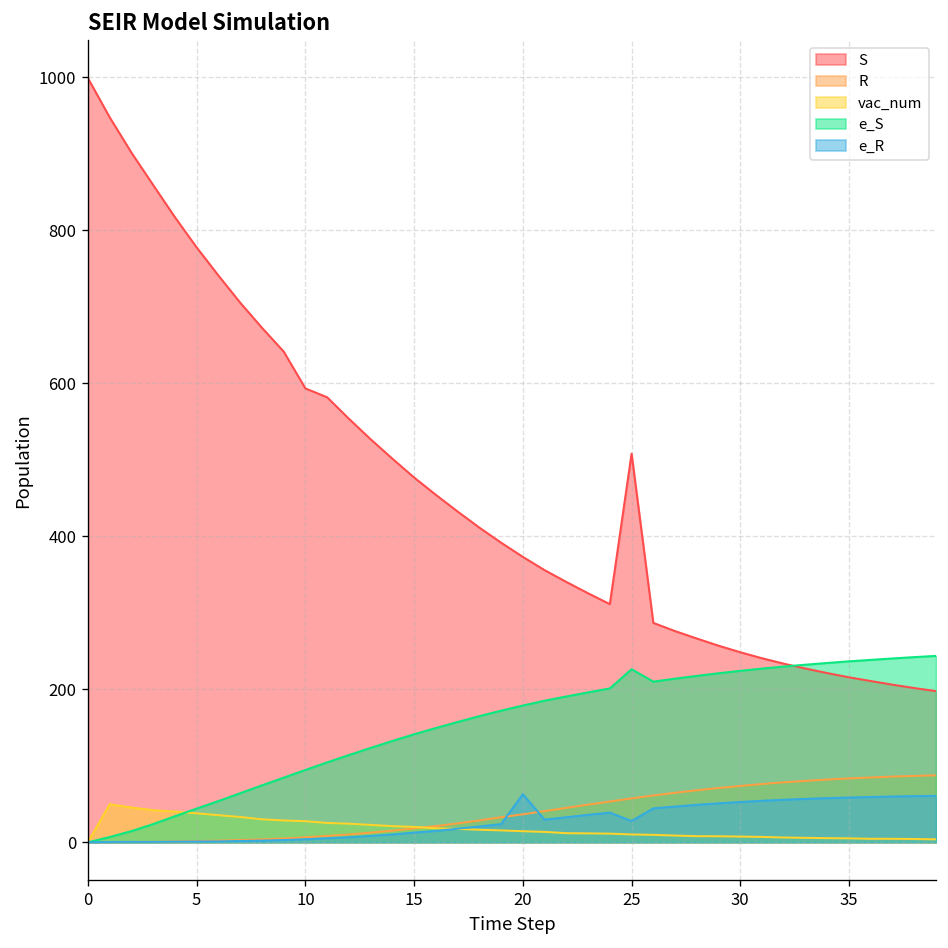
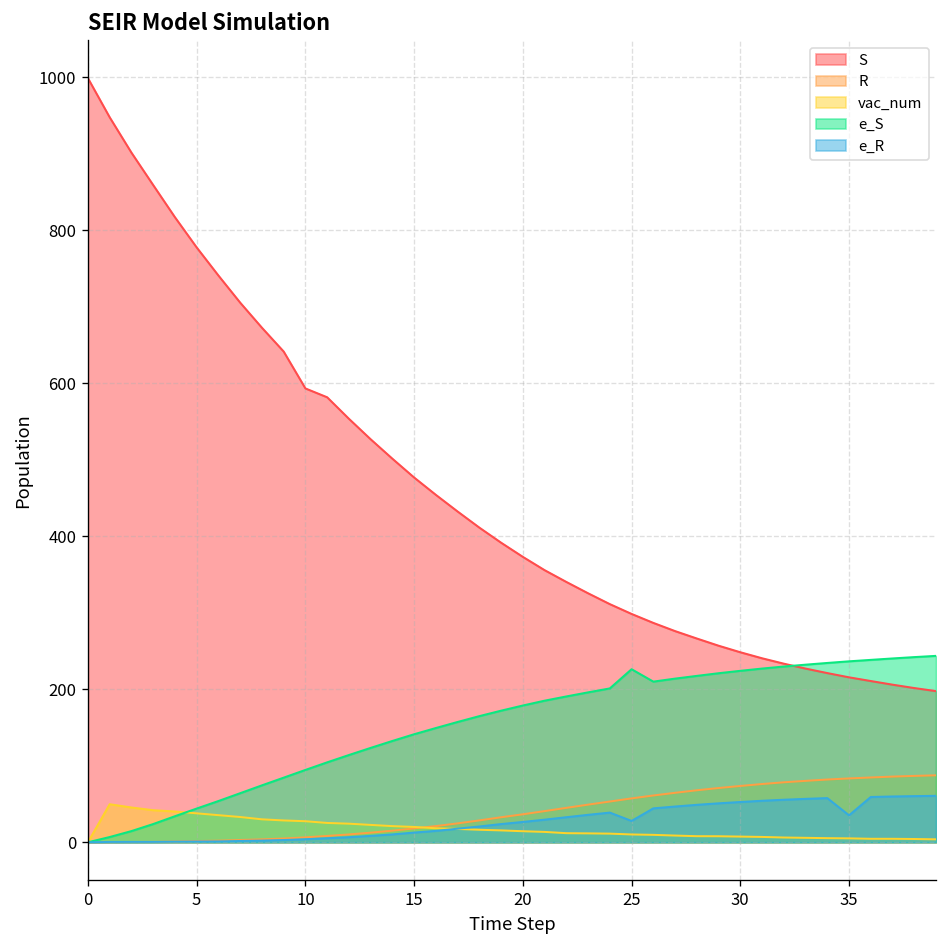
  {
    "S": {
      "0": 1000,
      "5": 780,
      "10": 590,
      "15": 480,
      "20": 370,
-     "25": 510,
+     "25": 300,
      "30": 250,
      "35": 220
    },
    "e_S": {
      "5": 40,
      "10": 90,
      "15": 140,
      "20": 180,
      "25": 230,
      "30": 220,
      "35": 240
    },
    "e_R": {
      "15": 10,
-     "20": 60,
+     "20": 30,
      "25": 30,
      "30": 50,
-     "35": 60
+     "35": 40
    }
  }
